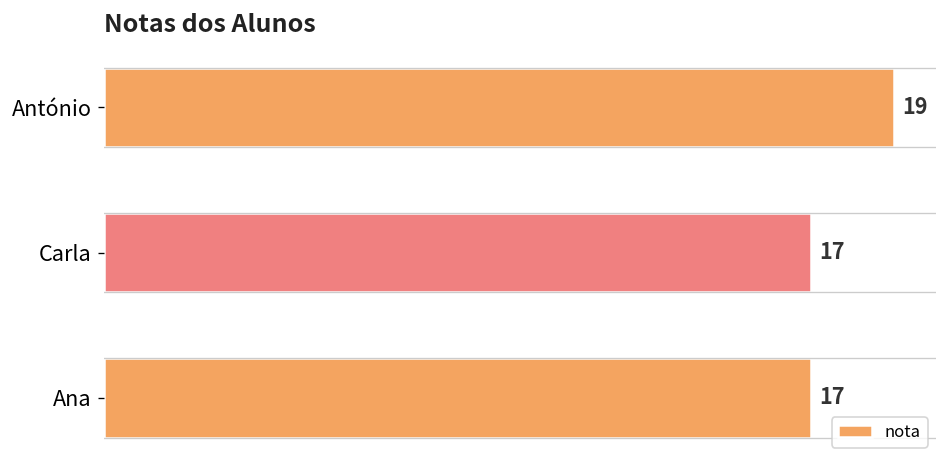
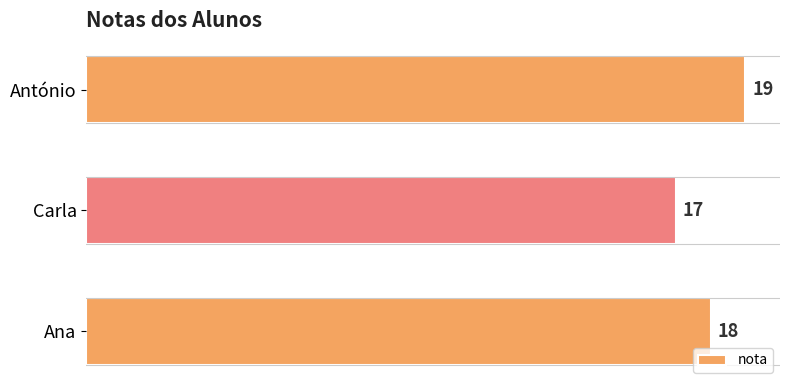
  {
    "António": 19,
    "Carla": 17,
-   "Ana": 17
+   "Ana": 18
  }
